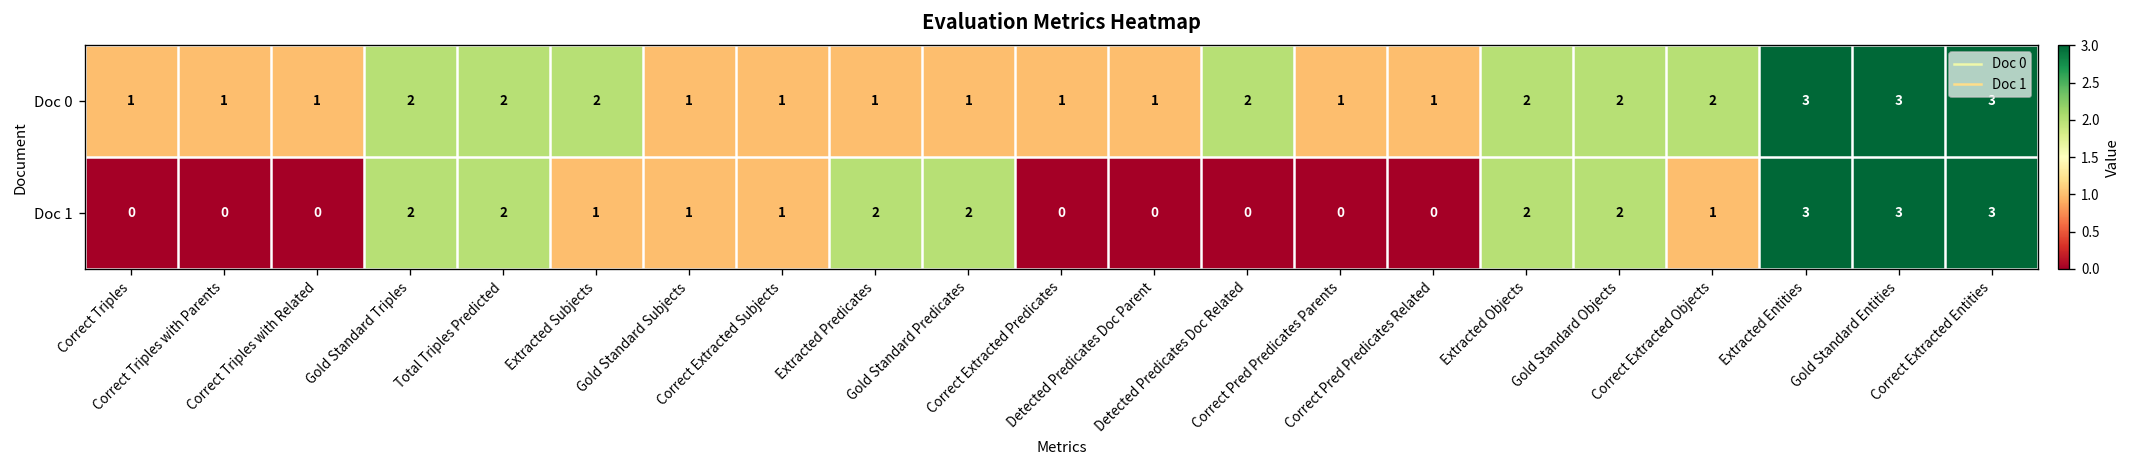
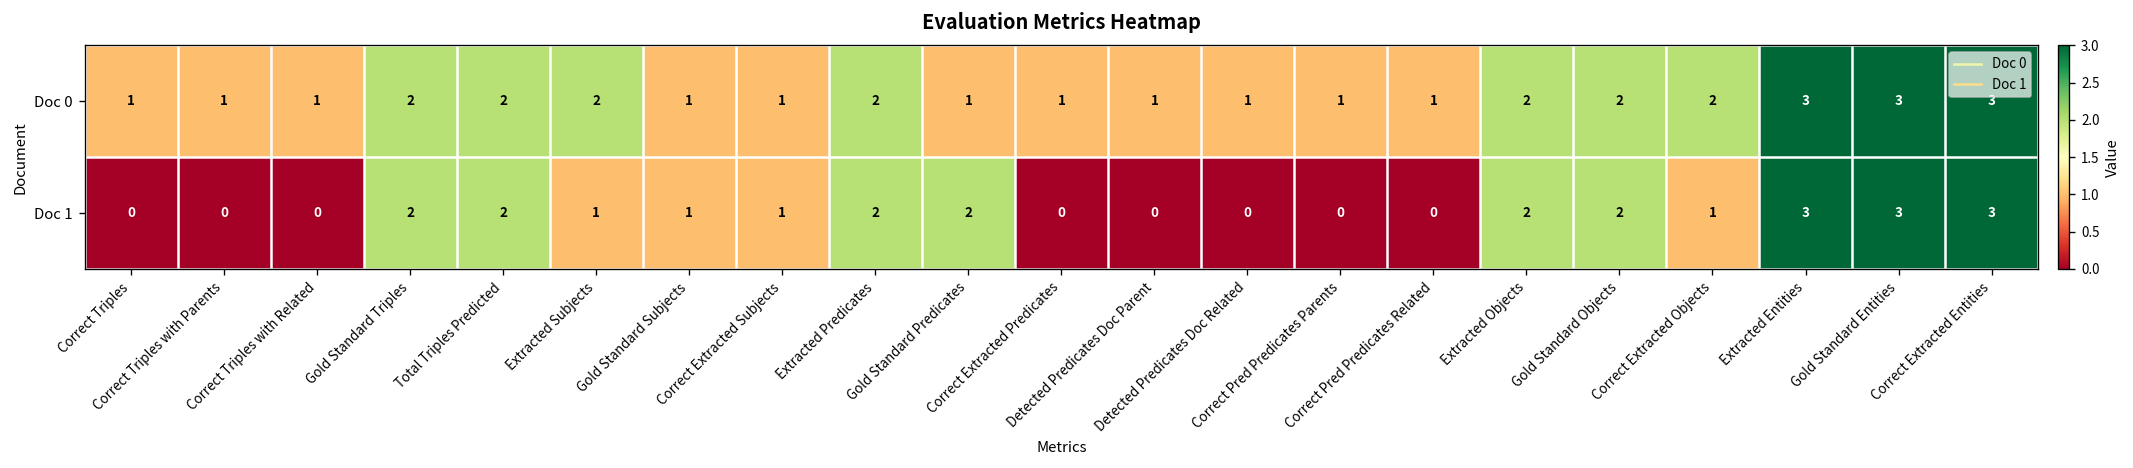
  {
    "Doc 0": {
      "Correct Triples": 1,
      "Correct Triples with Parents": 1,
      "Correct Triples with Related": 1,
      "Gold Standard Triples": 2,
      "Total Triples Predicted": 2,
      "Extracted Subjects": 2,
      "Gold Standard Subjects": 1,
      "Correct Extracted Subjects": 1,
-     "Extracted Predicates": 1,
+     "Extracted Predicates": 2,
      "Gold Standard Predicates": 1,
      "Correct Extracted Predicates": 1,
      "Detected Predicates Doc Parent": 1,
-     "Detected Predicates Doc Related": 2,
+     "Detected Predicates Doc Related": 1,
      "Correct Pred Predicates Parents": 1,
      "Correct Pred Predicates Related": 1,
      "Extracted Objects": 2,
      "Gold Standard Objects": 2,
      "Correct Extracted Objects": 2,
      "Extracted Entities": 3,
      "Gold Standard Entities": 3,
      "Correct Extracted Entities": 3
    },
    "Doc 1": {
      "Correct Triples": 0,
      "Correct Triples with Parents": 0,
      "Correct Triples with Related": 0,
      "Gold Standard Triples": 2,
      "Total Triples Predicted": 2,
      "Extracted Subjects": 1,
      "Gold Standard Subjects": 1,
      "Correct Extracted Subjects": 1,
      "Extracted Predicates": 2,
      "Gold Standard Predicates": 2,
      "Correct Extracted Predicates": 0,
      "Detected Predicates Doc Parent": 0,
      "Detected Predicates Doc Related": 0,
      "Correct Pred Predicates Parents": 0,
      "Correct Pred Predicates Related": 0,
      "Extracted Objects": 2,
      "Gold Standard Objects": 2,
      "Correct Extracted Objects": 1,
      "Extracted Entities": 3,
      "Gold Standard Entities": 3,
      "Correct Extracted Entities": 3
    }
  }
